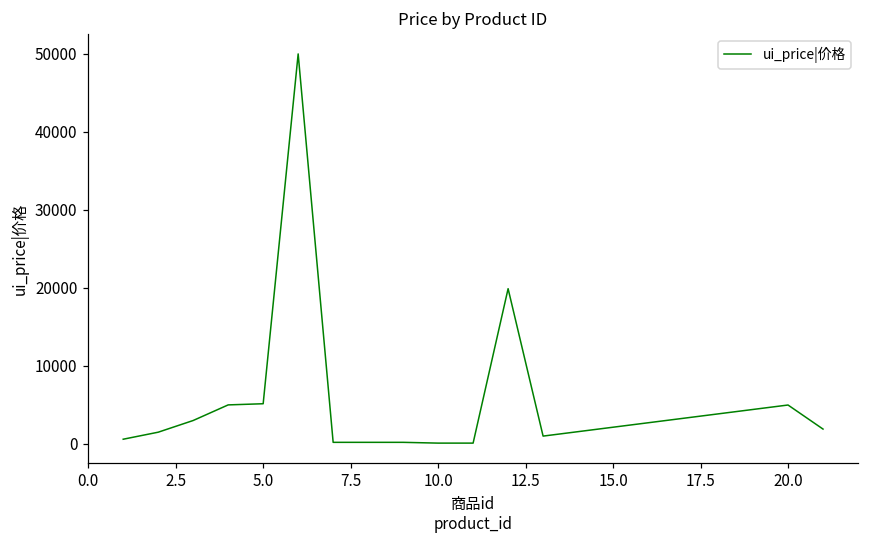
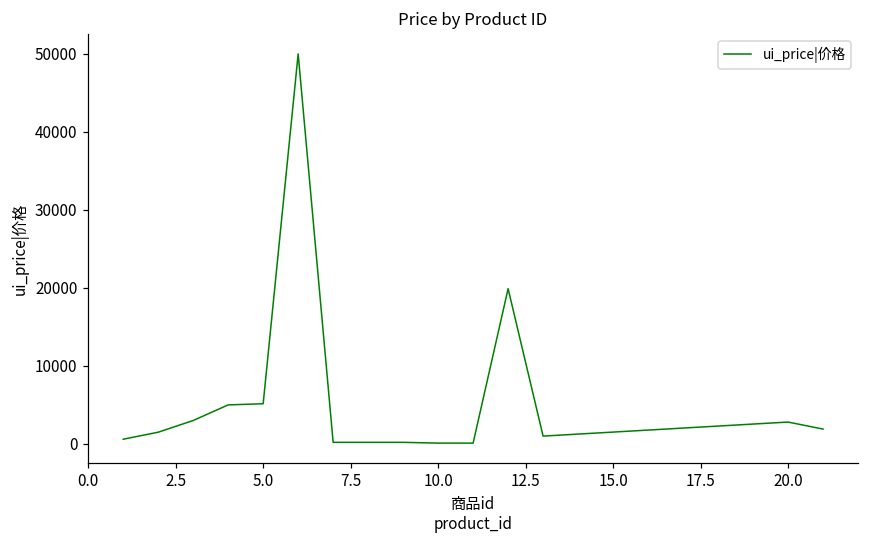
  {
    "5.0": 5000,
    "10.0": 0,
-   "20.0": 5000
+   "20.0": 3000
  }
